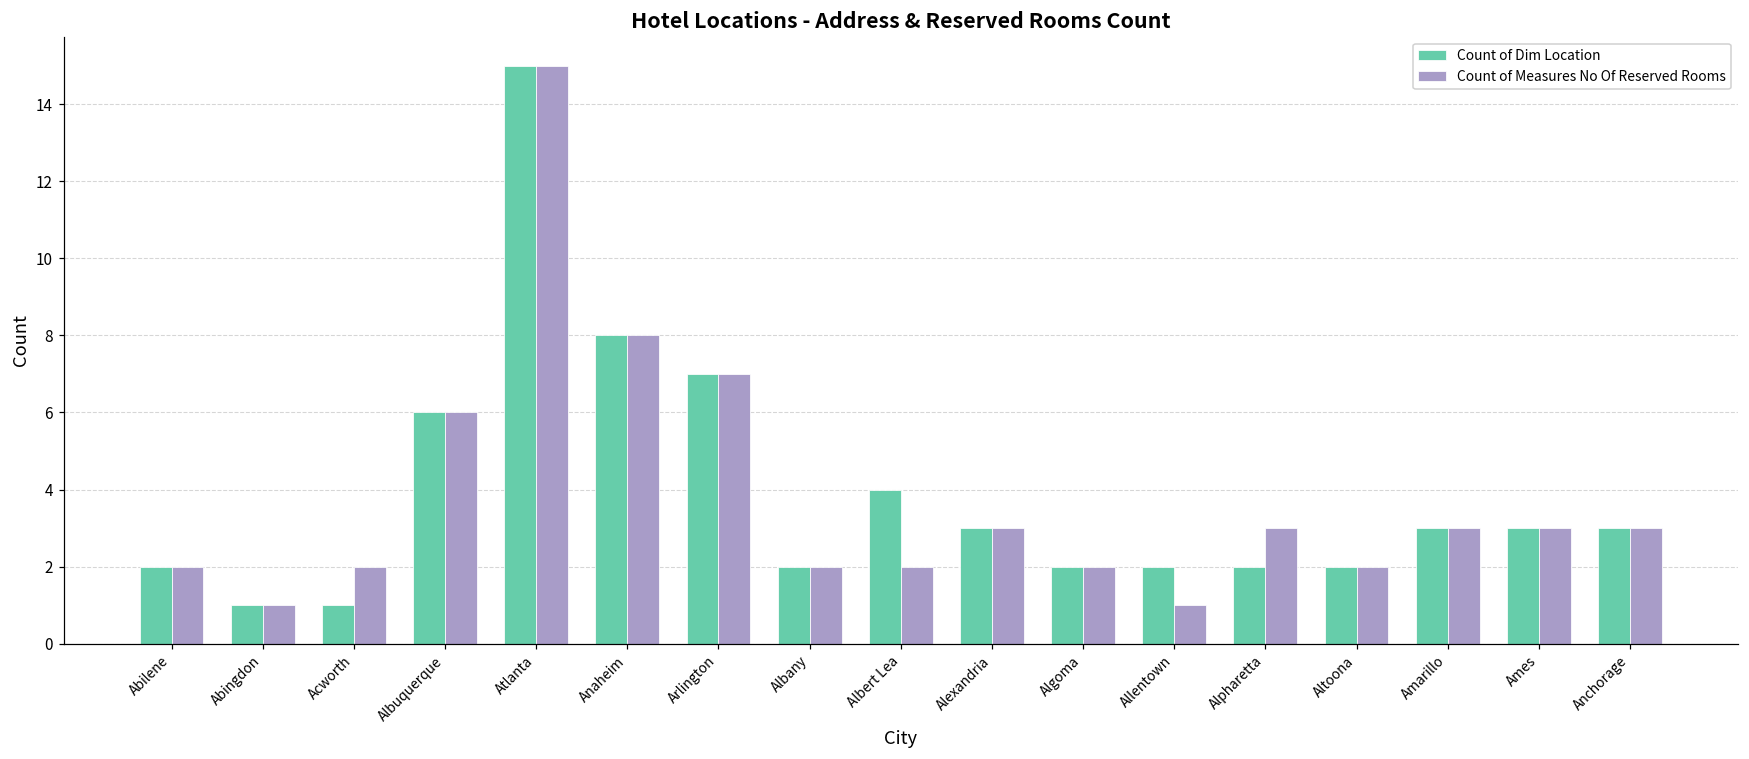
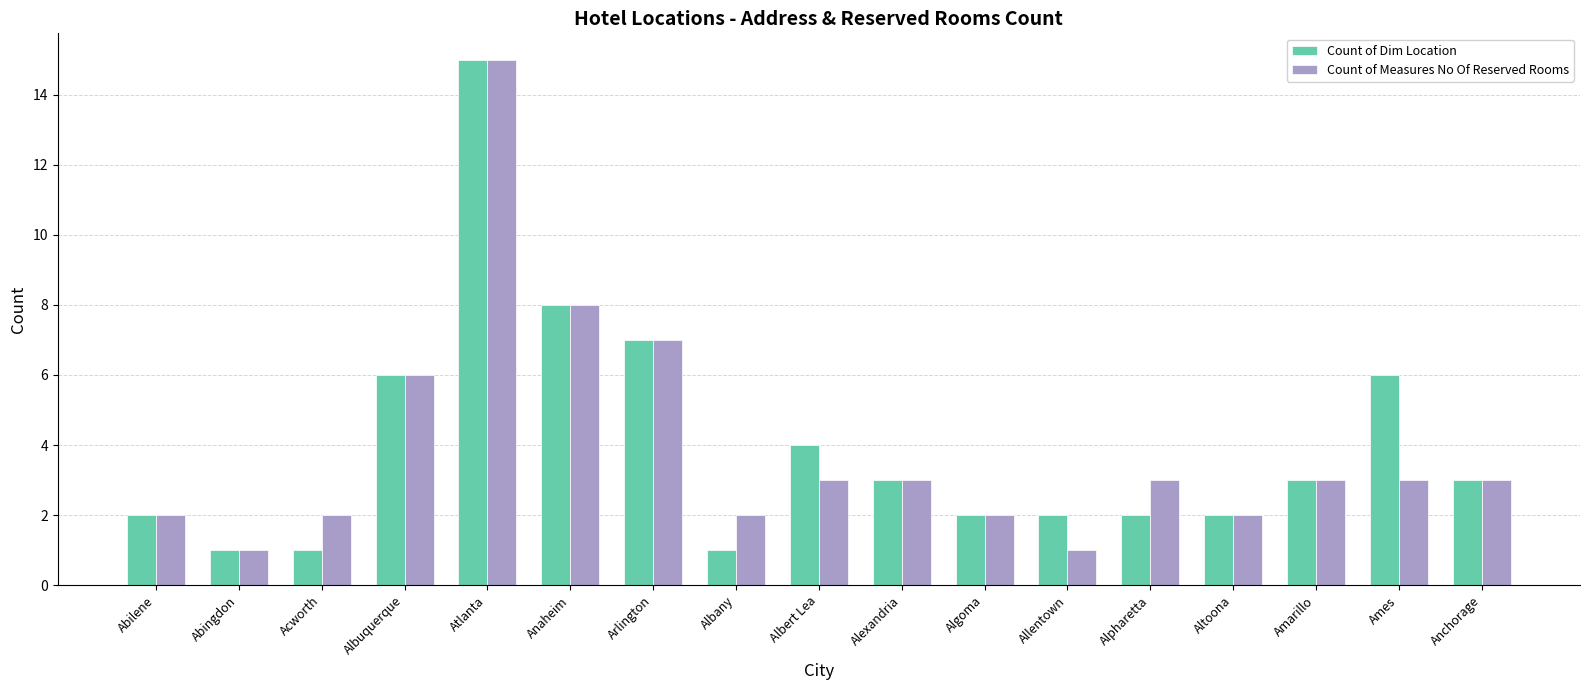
  {
    "Count of Dim Location": {
      "Abilene": 2,
      "Abingdon": 1,
      "Acworth": 1,
      "Albuquerque": 6,
      "Atlanta": 15,
      "Anaheim": 8,
      "Arlington": 7,
-     "Albany": 2,
+     "Albany": 1,
      "Albert Lea": 4,
      "Alexandria": 3,
      "Algoma": 2,
      "Allentown": 2,
      "Alpharetta": 2,
      "Altoona": 2,
      "Amarillo": 3,
-     "Ames": 3,
+     "Ames": 6,
      "Anchorage": 3
    },
    "Count of Measures No Of Reserved Rooms": {
      "Abilene": 2,
      "Abingdon": 1,
      "Acworth": 2,
      "Albuquerque": 6,
      "Atlanta": 15,
      "Anaheim": 8,
      "Arlington": 7,
      "Albany": 2,
-     "Albert Lea": 2,
+     "Albert Lea": 3,
      "Alexandria": 3,
      "Algoma": 2,
      "Allentown": 1,
      "Alpharetta": 3,
      "Altoona": 2,
      "Amarillo": 3,
      "Ames": 3,
      "Anchorage": 3
    }
  }
